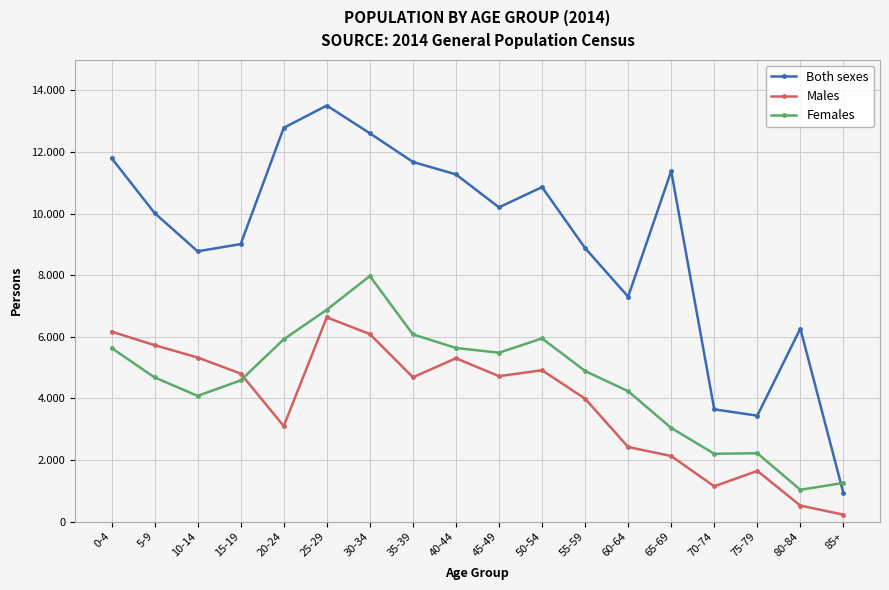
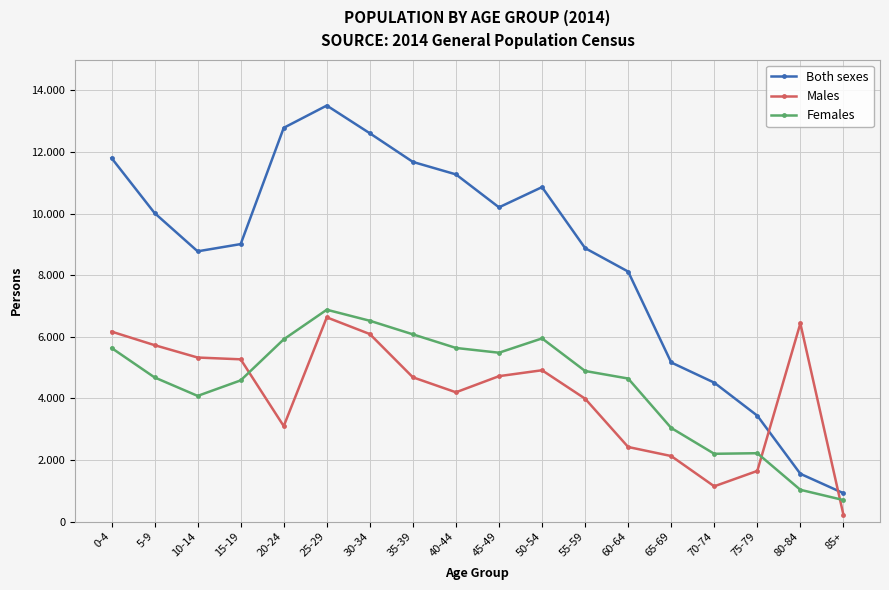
  {
    "Both sexes": {
      "0-4": 11.8,
      "5-9": 10.0,
      "10-14": 8.8,
      "15-19": 9.0,
      "20-24": 12.8,
      "25-29": 13.5,
      "30-34": 12.6,
      "35-39": 11.7,
      "40-44": 11.3,
      "45-49": 10.2,
      "50-54": 10.9,
      "55-59": 8.9,
-     "60-64": 7.3,
-     "65-69": 11.4,
-     "70-74": 3.6,
+     "60-64": 8.1,
+     "65-69": 5.2,
+     "70-74": 4.5,
      "75-79": 3.4,
-     "80-84": 6.3,
+     "80-84": 1.6,
      "85+": 0.9
    },
    "Males": {
      "0-4": 6.2,
      "5-9": 5.7,
      "10-14": 5.3,
-     "15-19": 4.8,
+     "15-19": 5.3,
      "20-24": 3.1,
      "25-29": 6.6,
      "30-34": 6.1,
      "35-39": 4.7,
-     "40-44": 5.3,
+     "40-44": 4.2,
      "45-49": 4.7,
      "50-54": 4.9,
      "55-59": 4.0,
      "60-64": 2.4,
      "65-69": 2.1,
      "70-74": 1.1,
      "75-79": 1.6,
-     "80-84": 0.5,
+     "80-84": 6.4,
      "85+": 0.2
    },
    "Females": {
      "0-4": 5.6,
      "5-9": 4.7,
      "10-14": 4.1,
      "15-19": 4.6,
      "20-24": 5.9,
      "25-29": 6.9,
-     "30-34": 8.0,
+     "30-34": 6.5,
      "35-39": 6.1,
      "40-44": 5.6,
      "45-49": 5.5,
      "50-54": 5.9,
      "55-59": 4.9,
-     "60-64": 4.2,
+     "60-64": 4.6,
      "65-69": 3.0,
      "70-74": 2.2,
      "75-79": 2.2,
      "80-84": 1.0,
-     "85+": 1.3
+     "85+": 0.7
    }
  }
